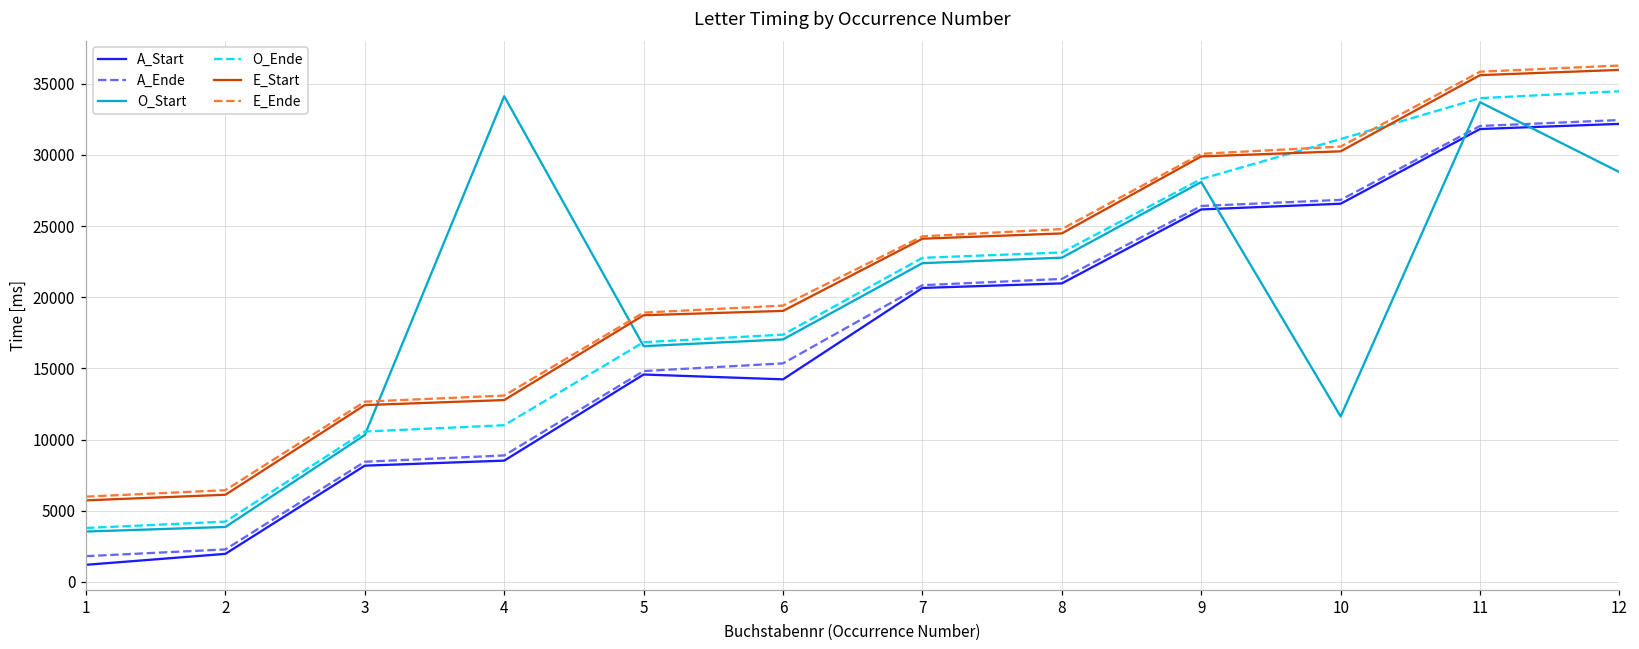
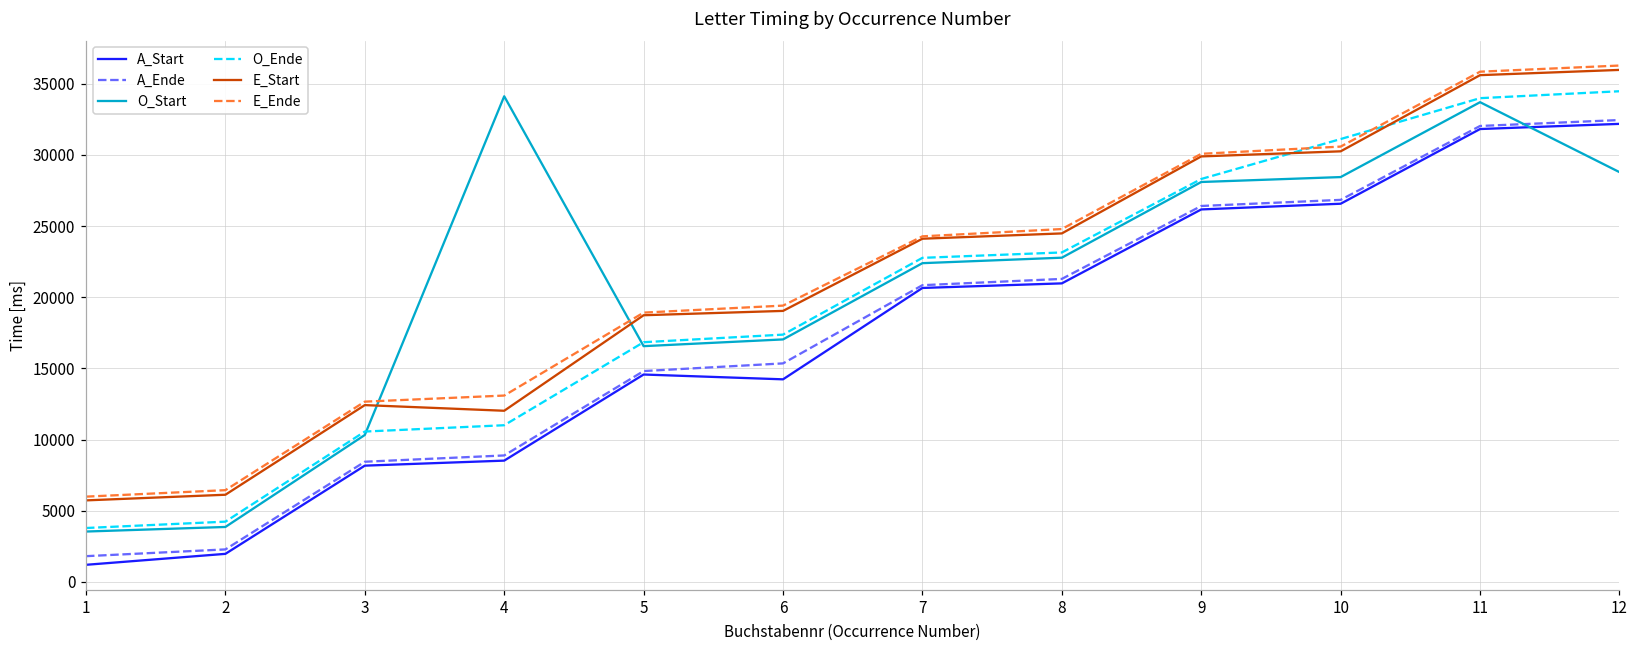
  {
    "A_Start": {
      "1": 1200,
      "2": 2000,
      "3": 8200,
      "4": 8500,
      "5": 14600,
      "6": 14200,
      "8": 21000,
      "9": 26200,
      "10": 26600,
      "11": 31800,
      "12": 32200
    },
    "A_Ende": {
      "1": 1800,
      "2": 2300,
      "3": 8400,
      "4": 8900,
      "5": 14800,
      "6": 15400,
      "8": 21300,
      "9": 26400,
      "10": 26800,
      "11": 32000,
      "12": 32500
    },
    "O_Start": {
      "1": 3500,
      "2": 3900,
      "3": 10300,
      "4": 34100,
      "5": 16600,
      "6": 17000,
      "7": 22400,
      "8": 22800,
      "9": 28100,
-     "10": 11600,
+     "10": 28400,
      "11": 33700,
      "12": 28800
    },
    "O_Ende": {
      "1": 3800,
      "2": 4200,
      "3": 10600,
      "4": 11000,
      "5": 16800,
      "6": 17400,
      "7": 22800,
      "8": 23100,
      "9": 28300,
      "10": 31100,
      "11": 34000,
      "12": 34500
    },
    "E_Start": {
      "1": 5700,
      "2": 6100,
      "3": 12400,
-     "4": 12800,
+     "4": 12000,
      "6": 19000,
      "8": 24500,
      "10": 30300,
      "11": 35600,
      "12": 36000
    },
    "E_Ende": {
      "1": 6000,
      "2": 6400,
      "3": 12700,
      "4": 13100,
      "6": 19400,
      "8": 24800,
      "10": 30600,
      "11": 35800,
      "12": 36300
    }
  }
